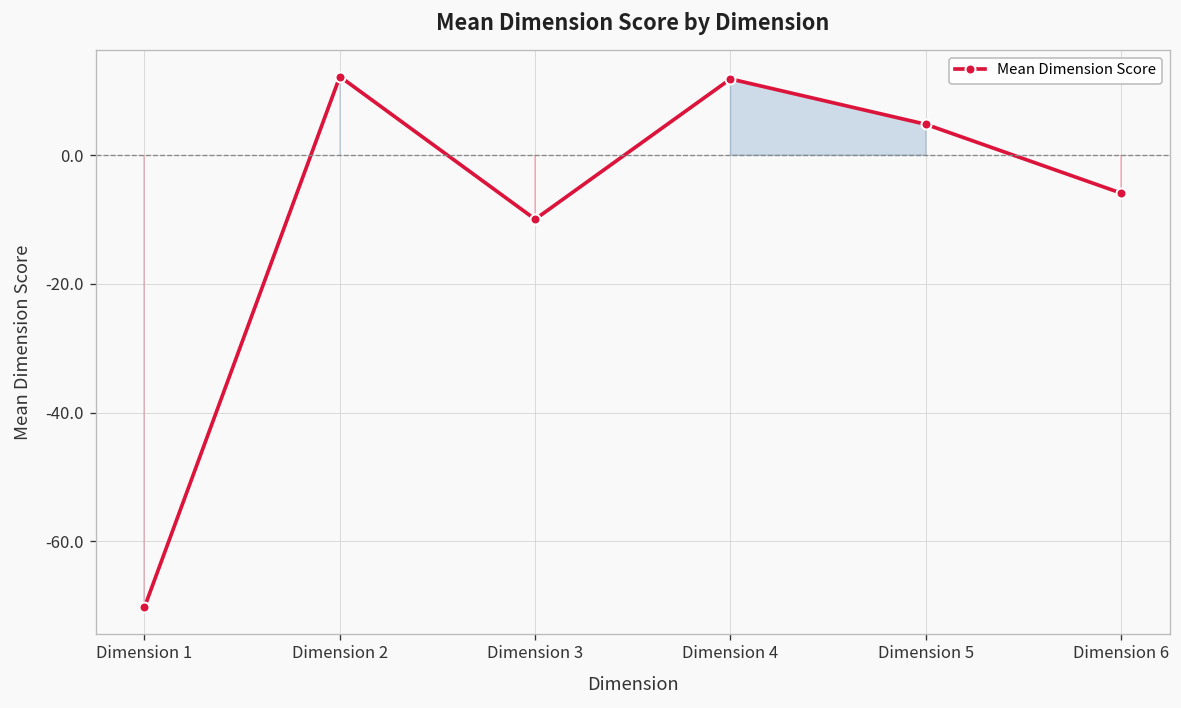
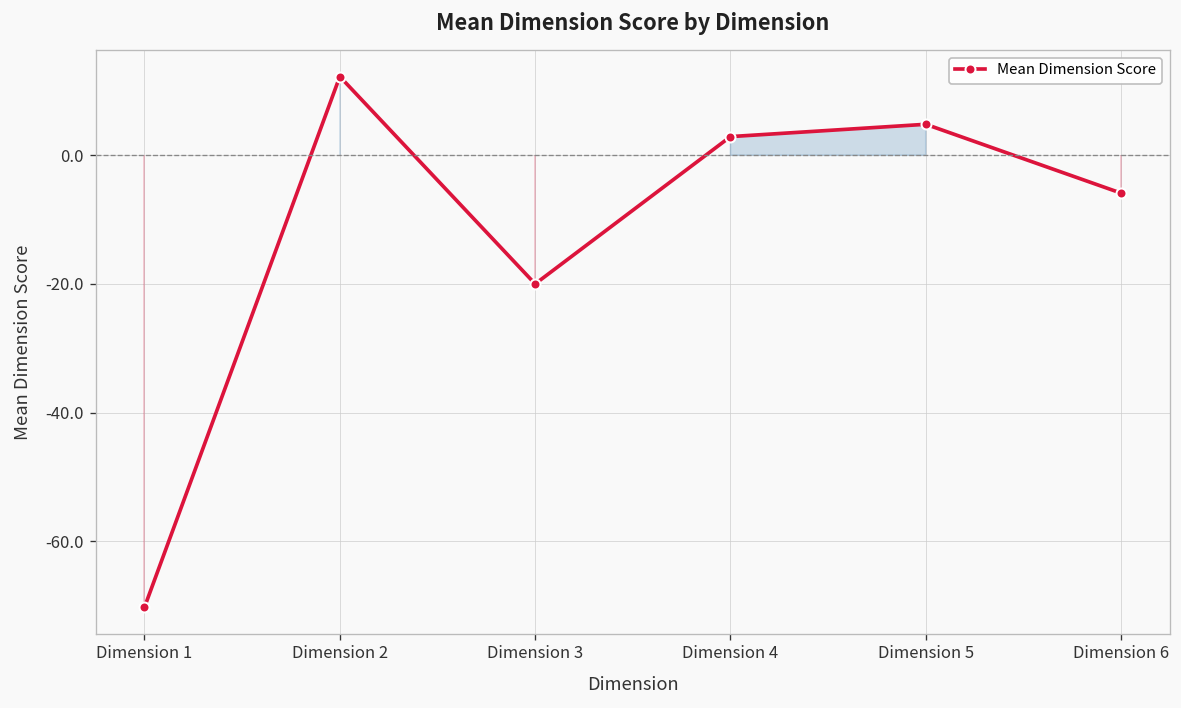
  {
    "Dimension 1": -70,
    "Dimension 2": 12,
-   "Dimension 3": -10,
-   "Dimension 4": 12,
+   "Dimension 3": -20,
+   "Dimension 4": 3,
    "Dimension 5": 5,
    "Dimension 6": -6
  }
